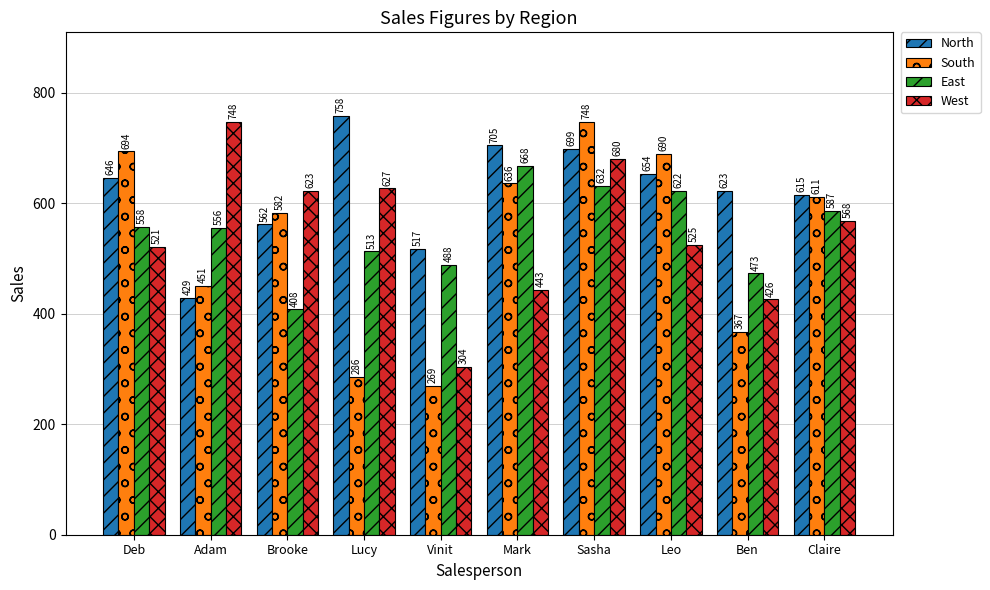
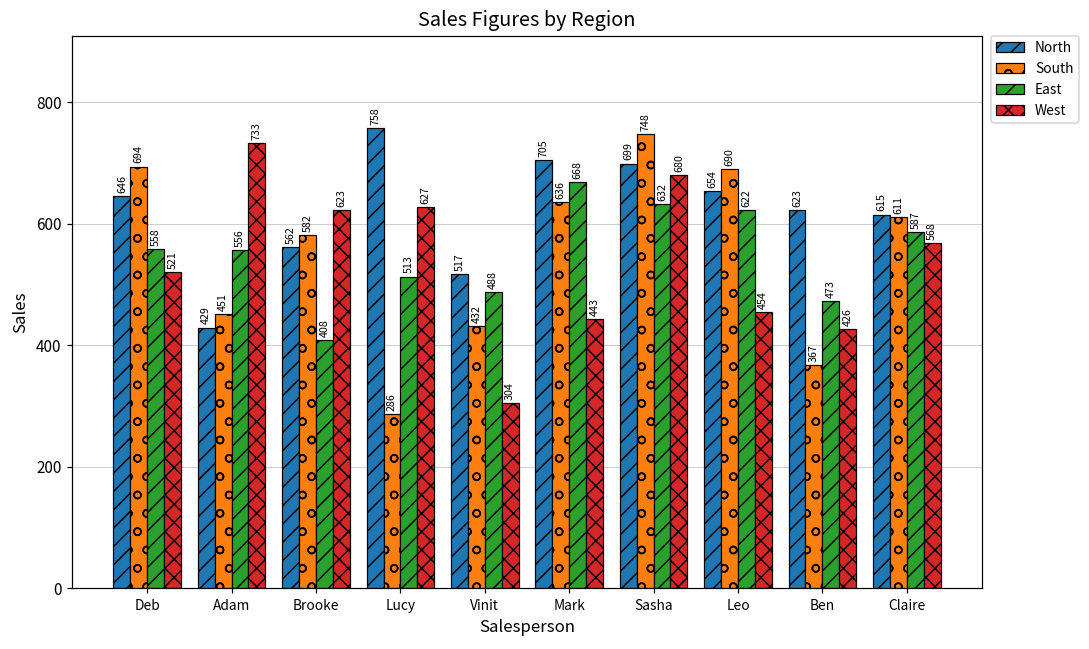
  {
    "North": {
      "Deb": 646,
      "Adam": 429,
      "Brooke": 562,
      "Lucy": 758,
      "Vinit": 517,
      "Mark": 705,
      "Sasha": 699,
      "Leo": 654,
      "Ben": 623,
      "Claire": 615
    },
    "South": {
      "Deb": 694,
      "Adam": 451,
      "Brooke": 582,
      "Lucy": 286,
-     "Vinit": 269,
+     "Vinit": 432,
      "Mark": 636,
      "Sasha": 748,
      "Leo": 690,
      "Ben": 367,
      "Claire": 611
    },
    "East": {
      "Deb": 558,
      "Adam": 556,
      "Brooke": 408,
      "Lucy": 513,
      "Vinit": 488,
      "Mark": 668,
      "Sasha": 632,
      "Leo": 622,
      "Ben": 473,
      "Claire": 587
    },
    "West": {
      "Deb": 521,
-     "Adam": 748,
+     "Adam": 733,
      "Brooke": 623,
      "Lucy": 627,
      "Vinit": 304,
      "Mark": 443,
      "Sasha": 680,
-     "Leo": 525,
+     "Leo": 454,
      "Ben": 426,
      "Claire": 568
    }
  }
